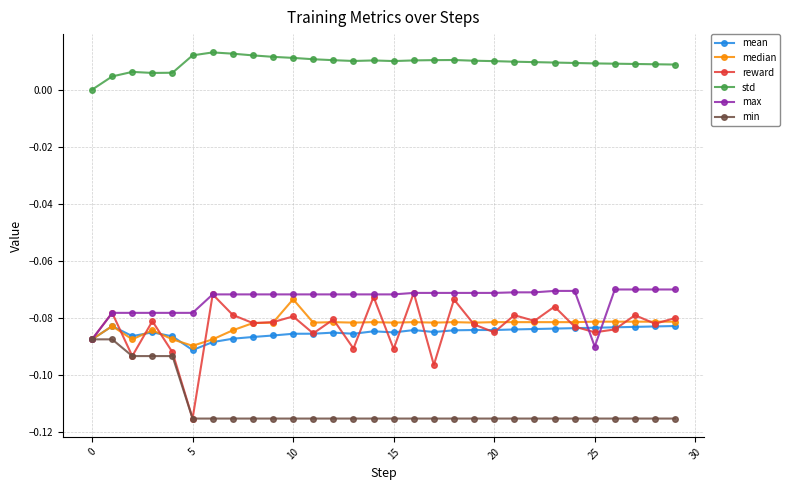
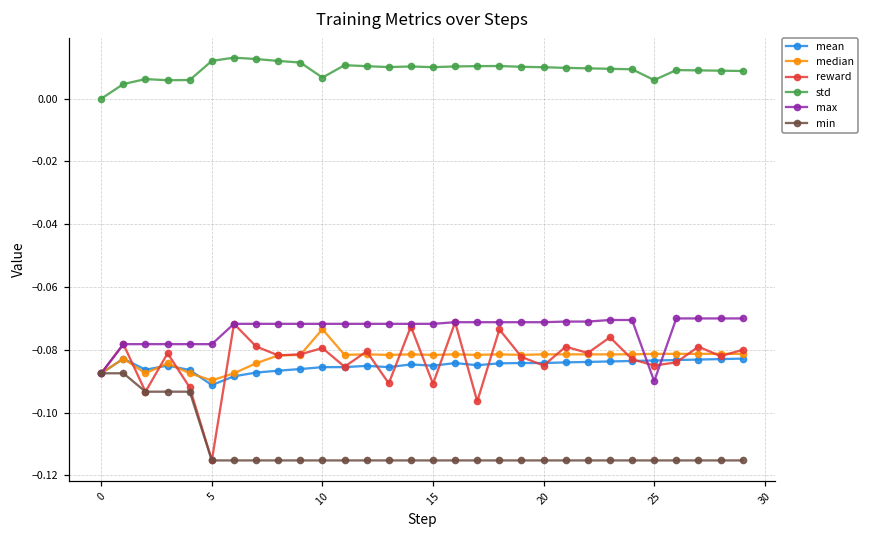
  {
    "mean": {
      "5": -0.091,
      "10": -0.086,
      "15": -0.085,
      "25": -0.083
    },
    "median": {
      "5": -0.090,
      "10": -0.073,
      "15": -0.082,
      "20": -0.081,
      "25": -0.081
    },
    "reward": {
      "10": -0.079,
      "15": -0.091,
      "25": -0.085
    },
    "std": {
      "0": 0.000,
      "5": 0.012,
-     "10": 0.011,
+     "10": 0.007,
      "15": 0.010,
      "20": 0.010,
-     "25": 0.009
+     "25": 0.006
    },
    "max": {
      "5": -0.078,
      "10": -0.072,
      "15": -0.072,
      "20": -0.071,
      "25": -0.090
    },
    "min": {
      "10": -0.115,
      "15": -0.115,
      "20": -0.115,
      "25": -0.115
    }
  }
